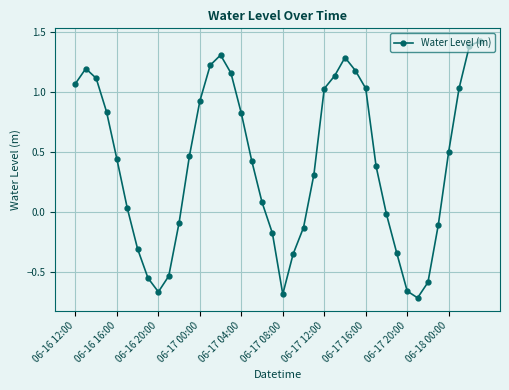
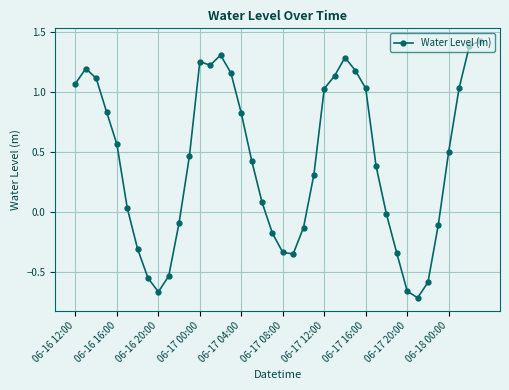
  {
    "06-16 12:00": 1.07,
-   "06-16 16:00": 0.44,
+   "06-16 16:00": 0.56,
    "06-16 20:00": -0.66,
-   "06-17 00:00": 0.92,
+   "06-17 00:00": 1.25,
    "06-17 04:00": 0.82,
-   "06-17 08:00": -0.68,
+   "06-17 08:00": -0.33,
    "06-17 12:00": 1.03,
    "06-17 16:00": 1.03,
    "06-17 20:00": -0.66,
    "06-18 00:00": 0.50
  }
